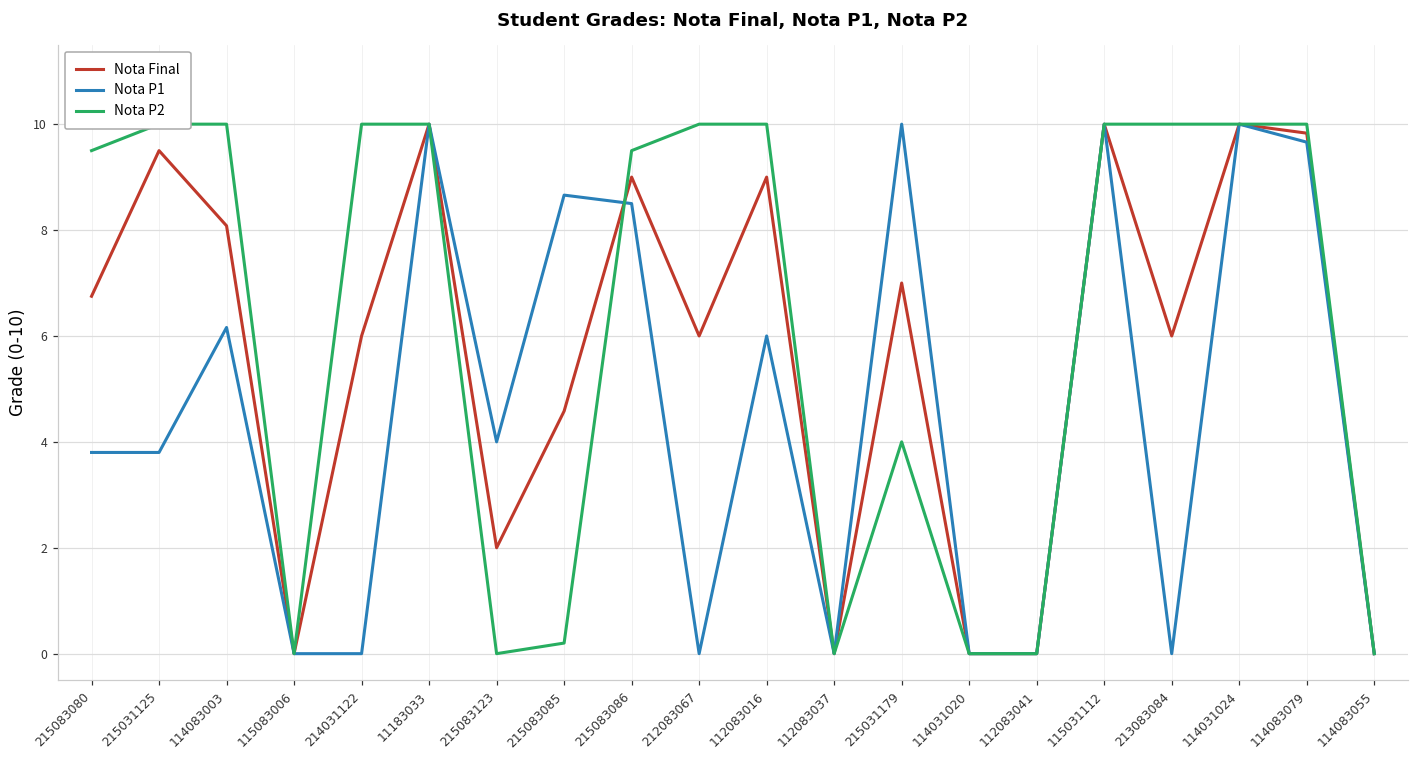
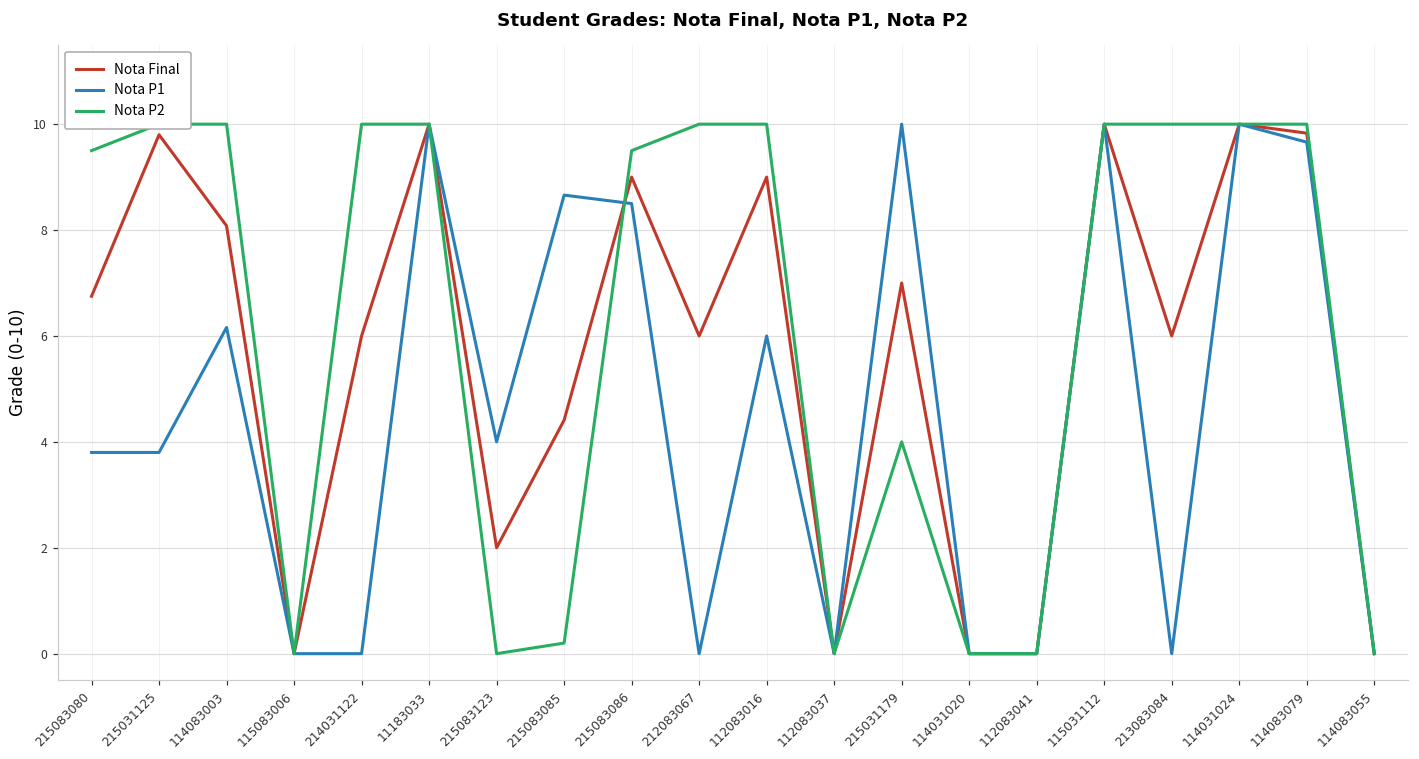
  {
    "Nota Final": {
      "215083080": 6.8,
-     "215031125": 9.5,
+     "215031125": 9.8,
      "114083003": 8.1,
      "214031122": 6.0,
      "215083123": 2.0,
-     "215083085": 4.6,
+     "215083085": 4.4,
      "215083086": 9.0,
      "212083067": 6.0,
      "112083016": 9.0,
      "215031179": 7.0,
      "213083084": 6.0,
      "114083079": 9.8
    },
    "Nota P1": {
      "215083080": 3.8,
      "215031125": 3.8,
      "114083003": 6.2,
      "214031122": 0.0,
      "215083123": 4.0,
      "215083085": 8.7,
      "215083086": 8.5,
      "212083067": 0.0,
      "112083016": 6.0,
      "215031179": 10.0,
      "213083084": 0.0,
      "114083079": 9.7
    },
    "Nota P2": {
      "215083080": 9.5,
      "114083003": 10.0,
      "214031122": 10.0,
      "215083123": 0.0,
      "215083085": 0.2,
      "215083086": 9.5,
      "212083067": 10.0,
      "112083016": 10.0,
      "215031179": 4.0,
      "213083084": 10.0,
      "114083079": 10.0
    }
  }
